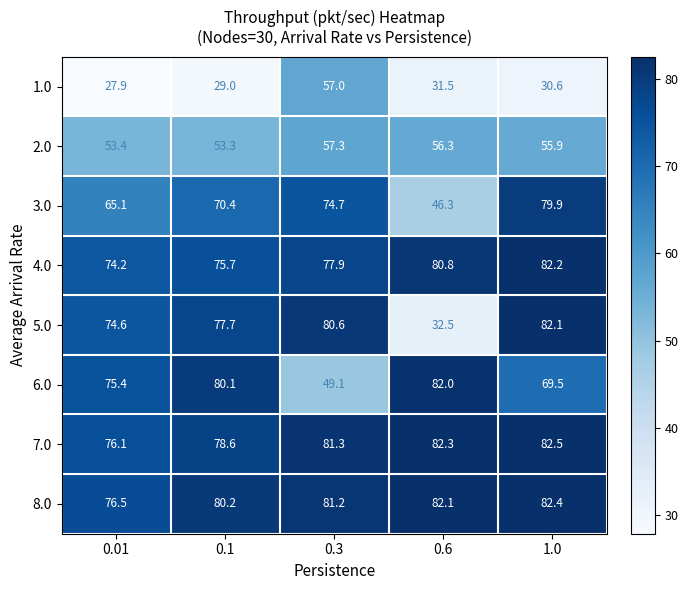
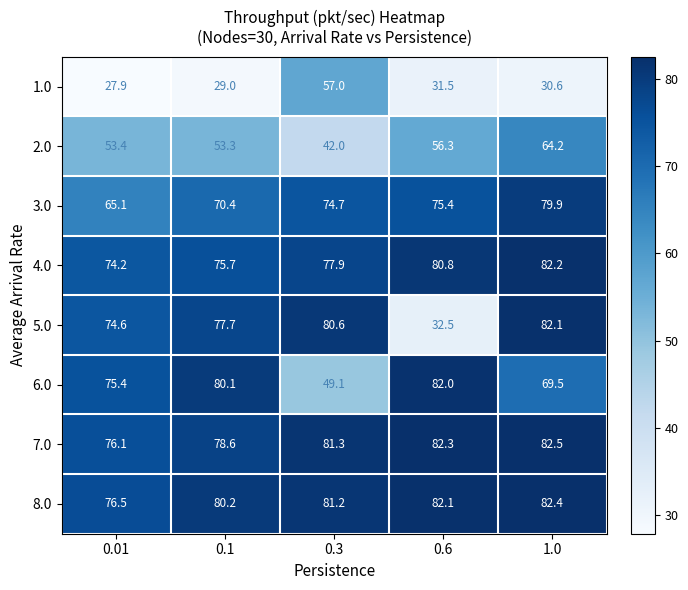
  {
    "1.0": {
      "0.01": 27.9,
      "0.1": 29.0,
      "0.3": 57.0,
      "0.6": 31.5,
      "1.0": 30.6
    },
    "2.0": {
      "0.01": 53.4,
      "0.1": 53.3,
-     "0.3": 57.3,
+     "0.3": 42.0,
      "0.6": 56.3,
-     "1.0": 55.9
+     "1.0": 64.2
    },
    "3.0": {
      "0.01": 65.1,
      "0.1": 70.4,
      "0.3": 74.7,
-     "0.6": 46.3,
+     "0.6": 75.4,
      "1.0": 79.9
    },
    "4.0": {
      "0.01": 74.2,
      "0.1": 75.7,
      "0.3": 77.9,
      "0.6": 80.8,
      "1.0": 82.2
    },
    "5.0": {
      "0.01": 74.6,
      "0.1": 77.7,
      "0.3": 80.6,
      "0.6": 32.5,
      "1.0": 82.1
    },
    "6.0": {
      "0.01": 75.4,
      "0.1": 80.1,
      "0.3": 49.1,
      "0.6": 82.0,
      "1.0": 69.5
    },
    "7.0": {
      "0.01": 76.1,
      "0.1": 78.6,
      "0.3": 81.3,
      "0.6": 82.3,
      "1.0": 82.5
    },
    "8.0": {
      "0.01": 76.5,
      "0.1": 80.2,
      "0.3": 81.2,
      "0.6": 82.1,
      "1.0": 82.4
    }
  }
